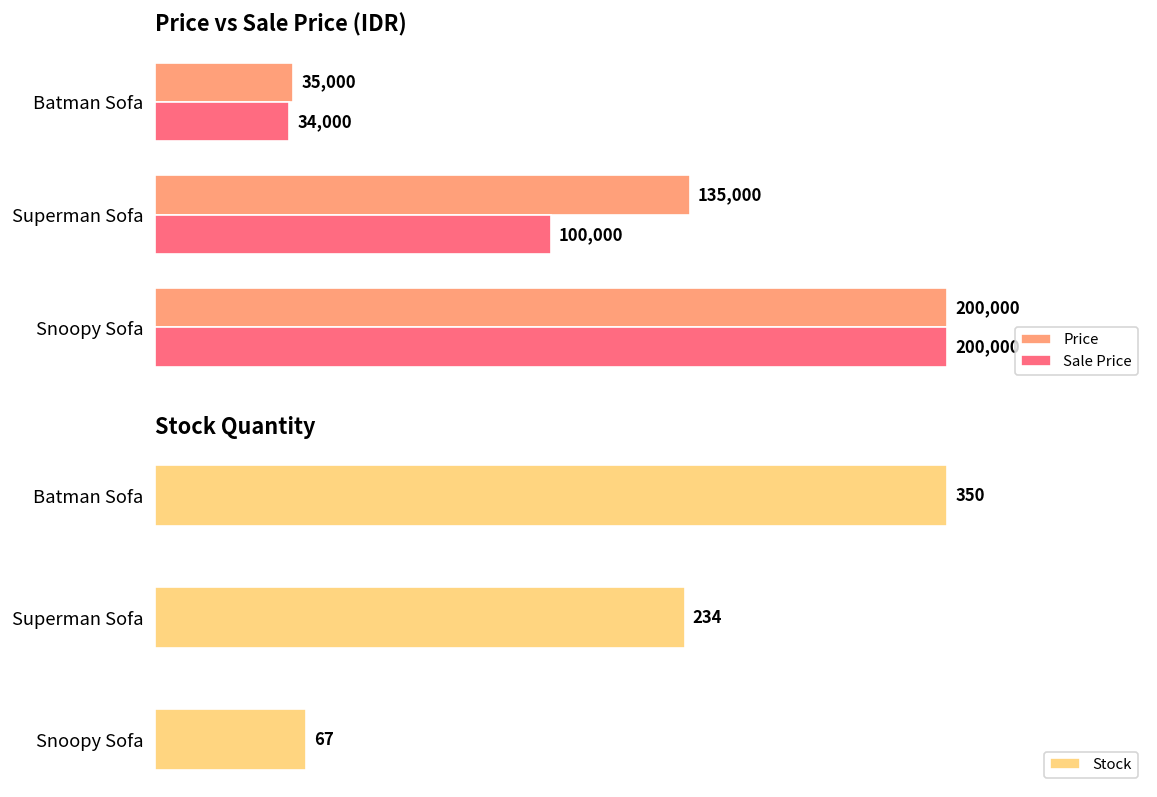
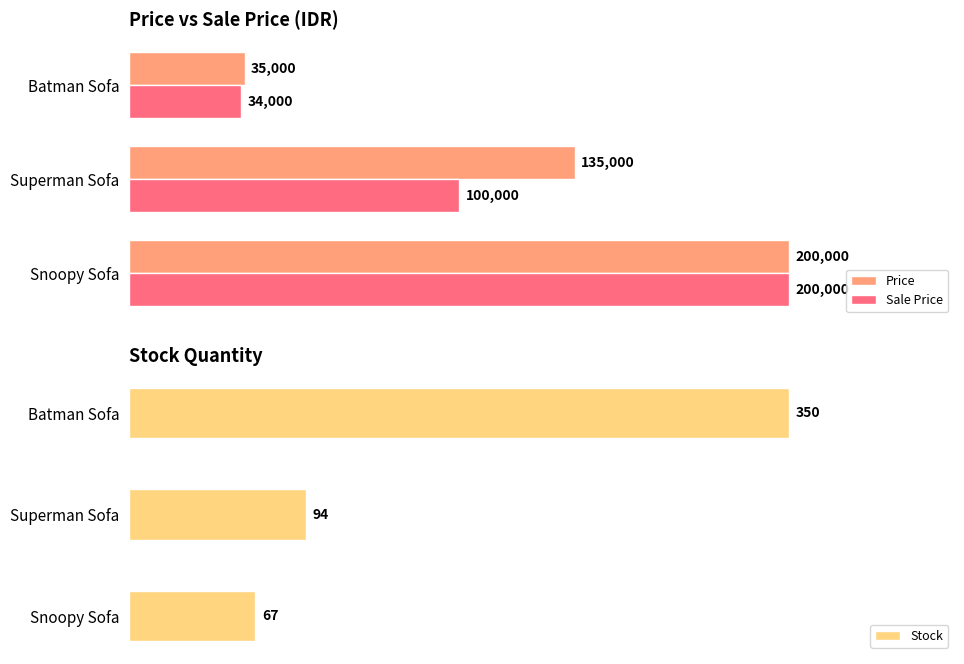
  {
    "Stock Quantity": {
      "Batman Sofa": 350,
-     "Superman Sofa": 234,
+     "Superman Sofa": 94,
      "Snoopy Sofa": 67
    }
  }
